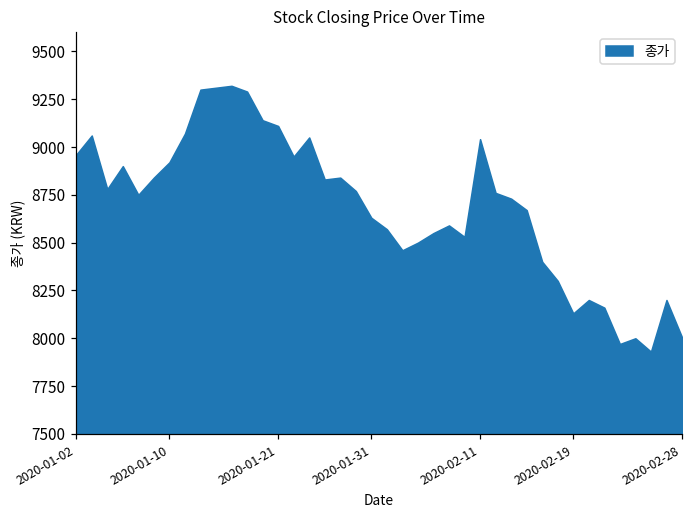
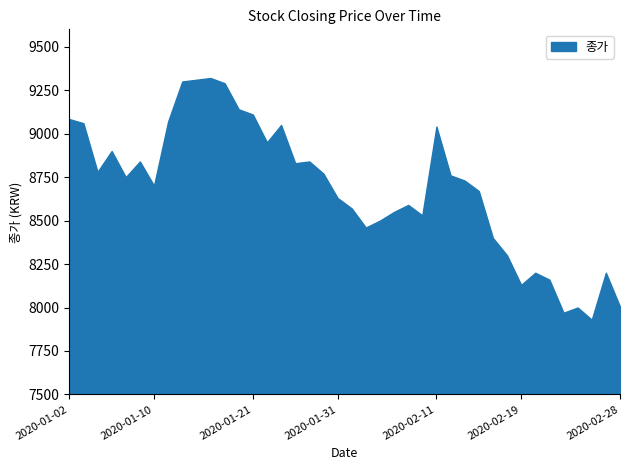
  {
-   "2020-01-02": 8960,
-   "2020-01-10": 8920,
+   "2020-01-02": 9080,
+   "2020-01-10": 8700,
    "2020-01-21": 9110,
    "2020-01-31": 8630,
    "2020-02-11": 9040,
    "2020-02-19": 8130,
    "2020-02-28": 8010
  }
